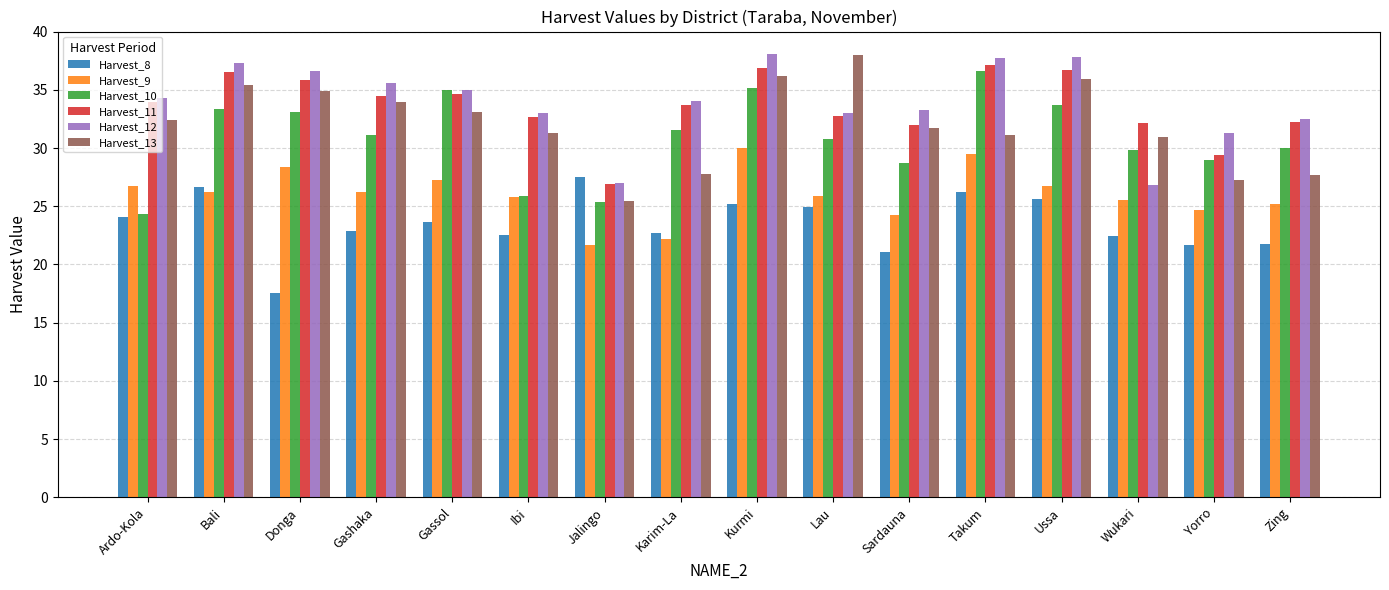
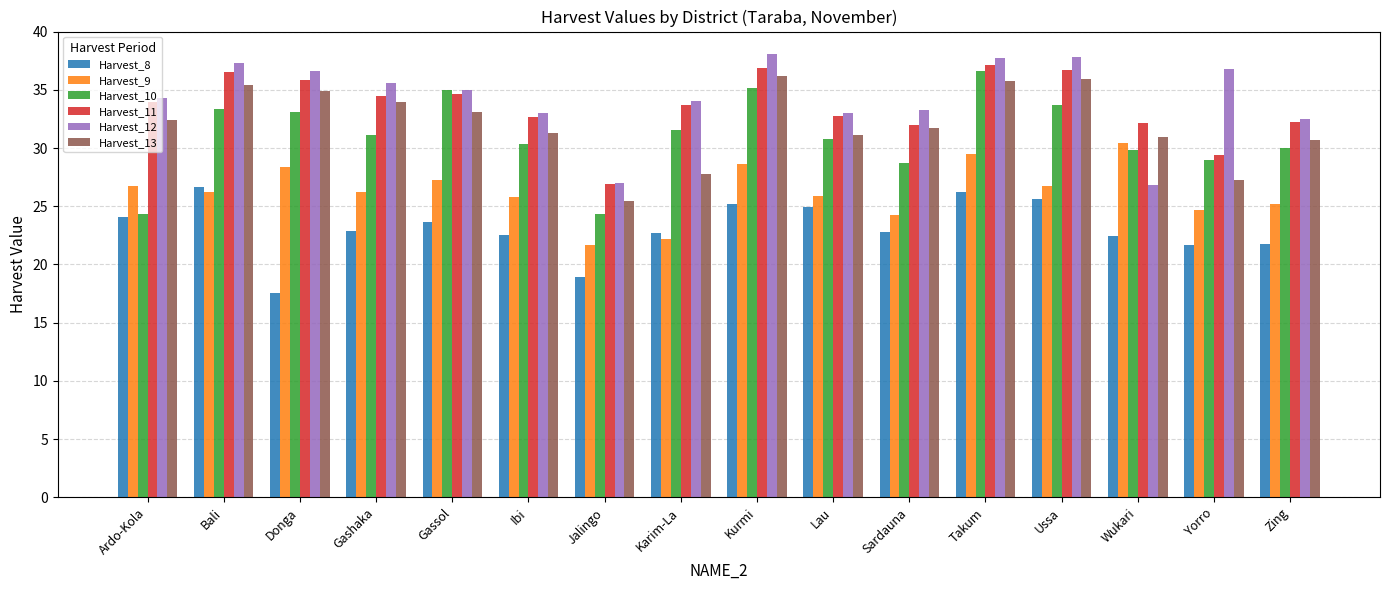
  {
    "Harvest_8": {
      "Ardo-Kola": 24.1,
      "Bali": 26.7,
      "Donga": 17.5,
      "Gashaka": 22.8,
      "Gassol": 23.6,
      "Ibi": 22.5,
-     "Jalingo": 27.5,
+     "Jalingo": 18.9,
      "Karim-La": 22.7,
      "Kurmi": 25.2,
      "Lau": 25.0,
-     "Sardauna": 21.1,
+     "Sardauna": 22.8,
      "Takum": 26.2,
      "Ussa": 25.6,
      "Wukari": 22.4,
      "Yorro": 21.6,
      "Zing": 21.7
    },
    "Harvest_9": {
      "Ardo-Kola": 26.8,
      "Bali": 26.2,
      "Donga": 28.4,
      "Gashaka": 26.2,
      "Gassol": 27.2,
      "Ibi": 25.8,
      "Jalingo": 21.7,
      "Karim-La": 22.2,
-     "Kurmi": 30.0,
+     "Kurmi": 28.6,
      "Lau": 25.9,
      "Sardauna": 24.2,
      "Takum": 29.5,
      "Ussa": 26.8,
-     "Wukari": 25.5,
+     "Wukari": 30.4,
      "Yorro": 24.7,
      "Zing": 25.2
    },
    "Harvest_10": {
      "Ardo-Kola": 24.4,
      "Bali": 33.4,
      "Donga": 33.1,
      "Gashaka": 31.1,
      "Gassol": 34.9,
-     "Ibi": 25.9,
-     "Jalingo": 25.4,
+     "Ibi": 30.3,
+     "Jalingo": 24.3,
      "Karim-La": 31.5,
      "Kurmi": 35.1,
      "Lau": 30.8,
      "Sardauna": 28.7,
      "Takum": 36.6,
      "Ussa": 33.7,
      "Wukari": 29.8,
      "Yorro": 28.9,
      "Zing": 30.0
    },
    "Harvest_11": {
      "Bali": 36.5,
      "Donga": 35.9,
      "Gashaka": 34.5,
      "Gassol": 34.7,
      "Ibi": 32.7,
      "Jalingo": 26.9,
      "Karim-La": 33.7,
      "Kurmi": 36.9,
      "Lau": 32.8,
      "Sardauna": 32.0,
      "Takum": 37.1,
      "Ussa": 36.7,
      "Wukari": 32.2,
      "Yorro": 29.4,
      "Zing": 32.2
    },
    "Harvest_12": {
      "Ardo-Kola": 34.3,
      "Bali": 37.3,
      "Donga": 36.6,
      "Gashaka": 35.6,
      "Gassol": 35.0,
      "Ibi": 33.1,
      "Jalingo": 27.0,
      "Karim-La": 34.0,
      "Kurmi": 38.1,
      "Lau": 33.0,
      "Sardauna": 33.3,
      "Takum": 37.7,
      "Ussa": 37.8,
      "Wukari": 26.9,
-     "Yorro": 31.3,
+     "Yorro": 36.8,
      "Zing": 32.5
    },
    "Harvest_13": {
      "Ardo-Kola": 32.4,
      "Bali": 35.4,
      "Donga": 34.9,
      "Gashaka": 34.0,
      "Gassol": 33.1,
      "Ibi": 31.3,
      "Jalingo": 25.5,
      "Karim-La": 27.8,
      "Kurmi": 36.2,
-     "Lau": 38.0,
+     "Lau": 31.2,
      "Sardauna": 31.7,
-     "Takum": 31.1,
+     "Takum": 35.7,
      "Ussa": 35.9,
      "Wukari": 30.9,
      "Yorro": 27.3,
-     "Zing": 27.7
+     "Zing": 30.7
    }
  }
